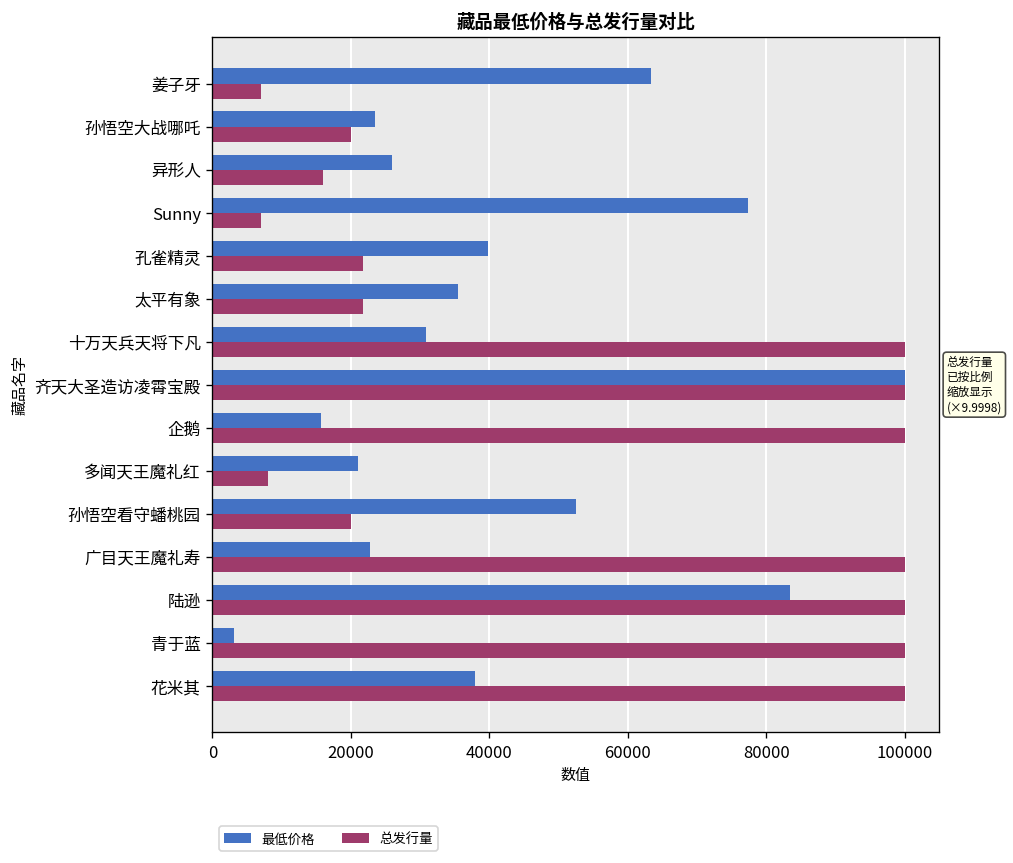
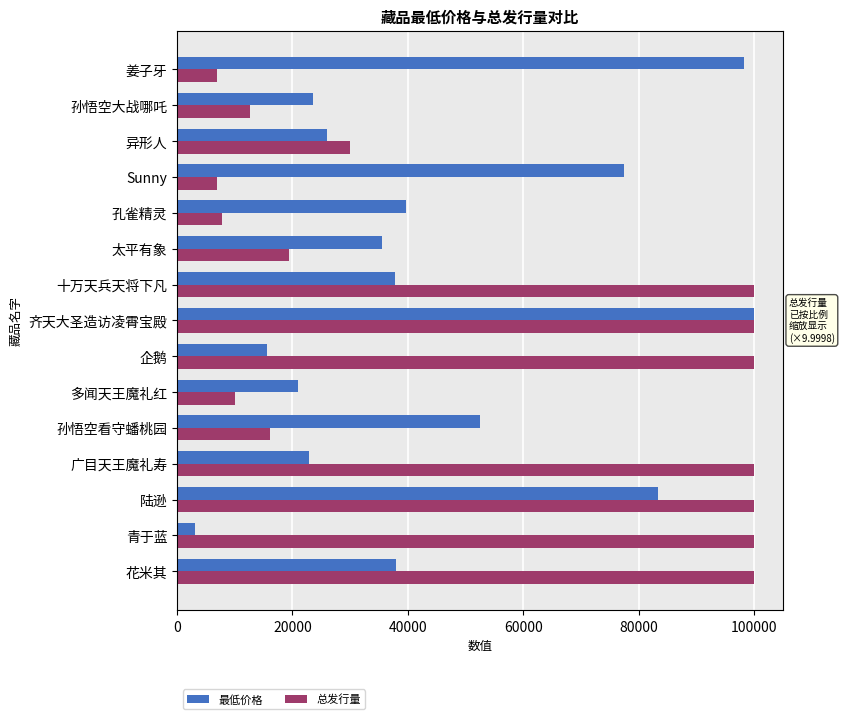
  {
    "最低价格": {
-     "姜子牙": 63000,
+     "姜子牙": 98000,
      "孙悟空大战哪吒": 24000,
      "异形人": 26000,
      "Sunny": 77000,
      "孔雀精灵": 40000,
      "太平有象": 35000,
-     "十万天兵天将下凡": 31000,
+     "十万天兵天将下凡": 38000,
      "齐天大圣造访凌霄宝殿": 100000,
      "企鹅": 16000,
      "多闻天王魔礼红": 21000,
      "孙悟空看守蟠桃园": 53000,
      "广目天王魔礼寿": 23000,
      "陆逊": 83000,
      "青于蓝": 3000,
      "花米其": 38000
    },
    "总发行量": {
      "姜子牙": 7000,
-     "孙悟空大战哪吒": 20000,
-     "异形人": 16000,
+     "孙悟空大战哪吒": 13000,
+     "异形人": 30000,
      "Sunny": 7000,
-     "孔雀精灵": 22000,
-     "太平有象": 22000,
+     "孔雀精灵": 8000,
+     "太平有象": 19000,
      "十万天兵天将下凡": 100000,
      "齐天大圣造访凌霄宝殿": 100000,
      "企鹅": 100000,
-     "多闻天王魔礼红": 8000,
-     "孙悟空看守蟠桃园": 20000,
+     "多闻天王魔礼红": 10000,
+     "孙悟空看守蟠桃园": 16000,
      "广目天王魔礼寿": 100000,
      "陆逊": 100000,
      "青于蓝": 100000,
      "花米其": 100000
    }
  }
